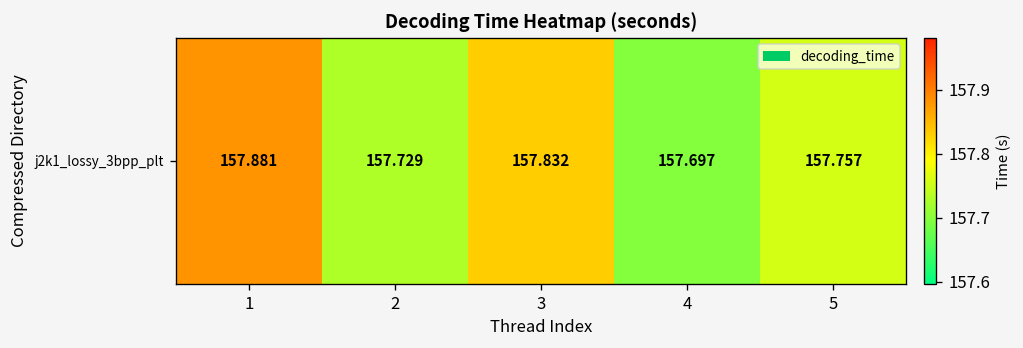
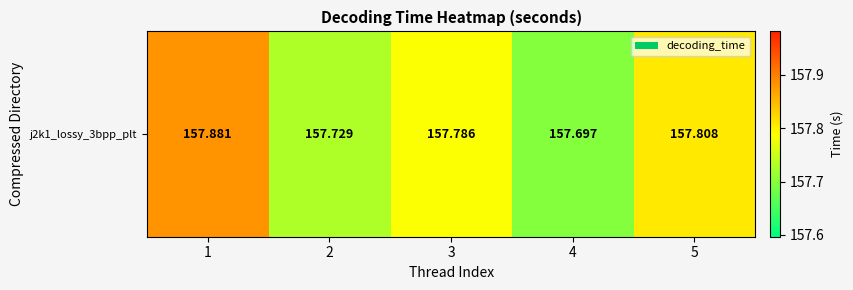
  {
    "j2k1_lossy_3bpp_plt": {
      "1": 157.881,
      "2": 157.729,
-     "3": 157.832,
+     "3": 157.786,
      "4": 157.697,
-     "5": 157.757
+     "5": 157.808
    }
  }
